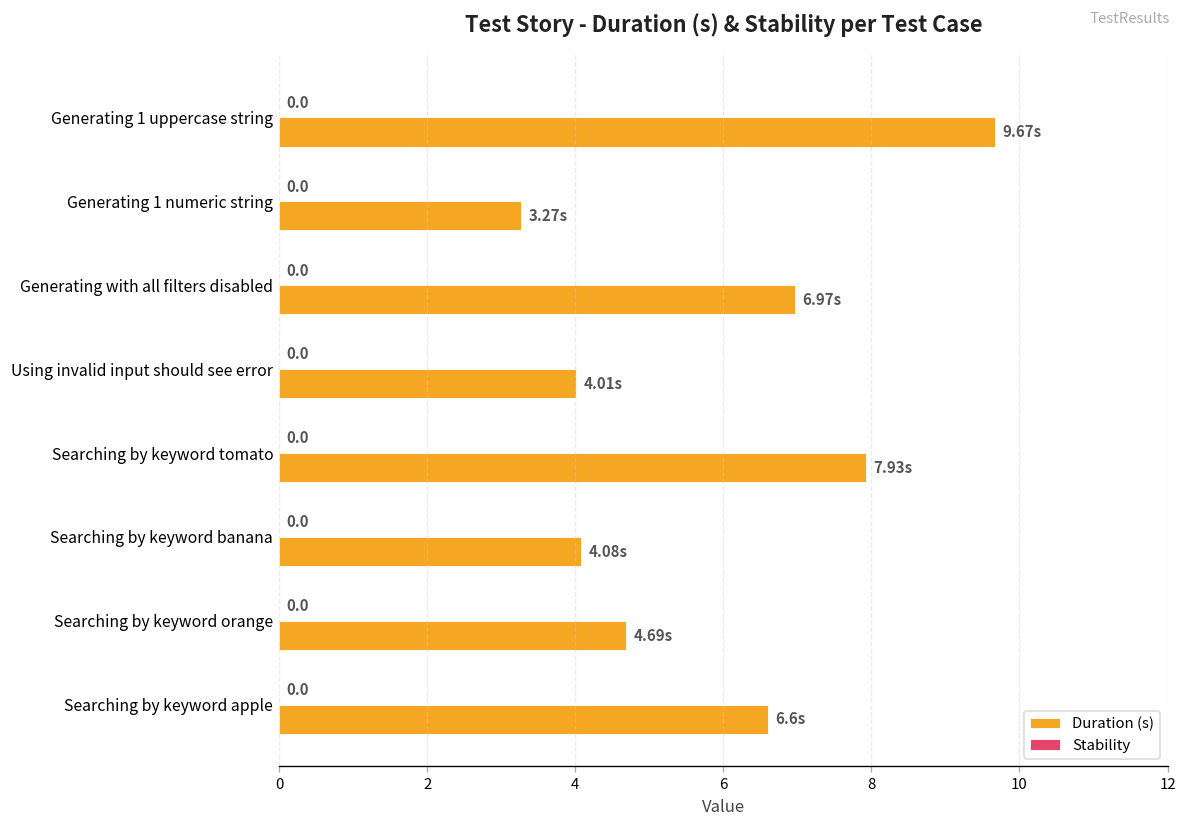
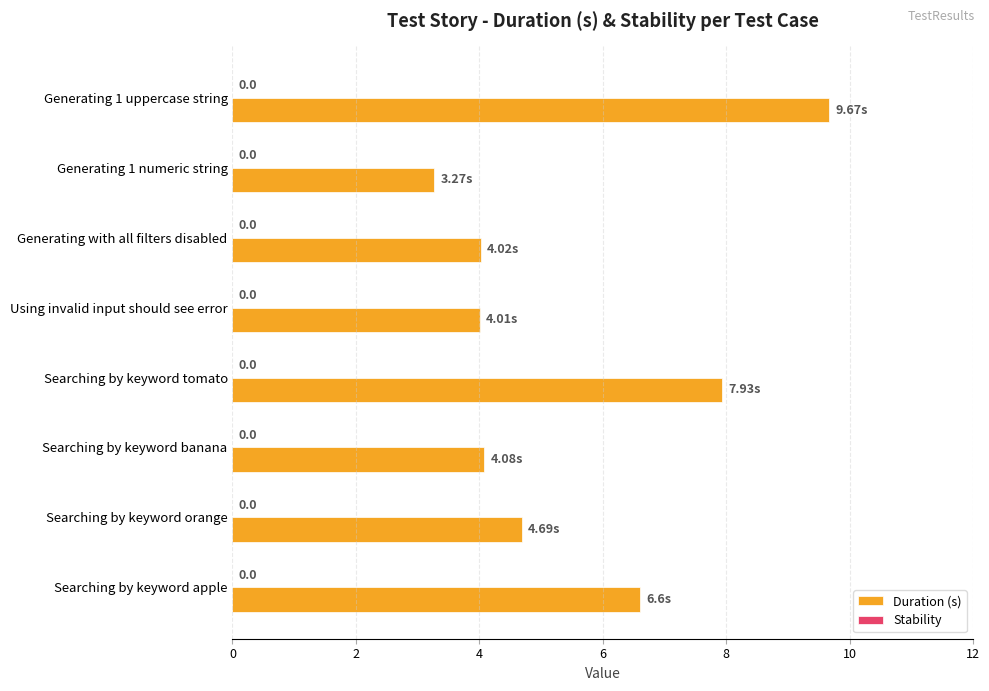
  {
    "Duration (s)": {
      "Generating 1 uppercase string": "9.67s",
      "Generating 1 numeric string": "3.27s",
-     "Generating with all filters disabled": "6.97s",
+     "Generating with all filters disabled": "4.02s",
      "Using invalid input should see error": "4.01s",
      "Searching by keyword tomato": "7.93s",
      "Searching by keyword banana": "4.08s",
      "Searching by keyword orange": "4.69s",
      "Searching by keyword apple": "6.6s"
    },
    "Stability": {
      "Generating 1 uppercase string": "0.0",
      "Generating 1 numeric string": "0.0",
      "Generating with all filters disabled": "0.0",
      "Using invalid input should see error": "0.0",
      "Searching by keyword tomato": "0.0",
      "Searching by keyword banana": "0.0",
      "Searching by keyword orange": "0.0",
      "Searching by keyword apple": "0.0"
    }
  }
